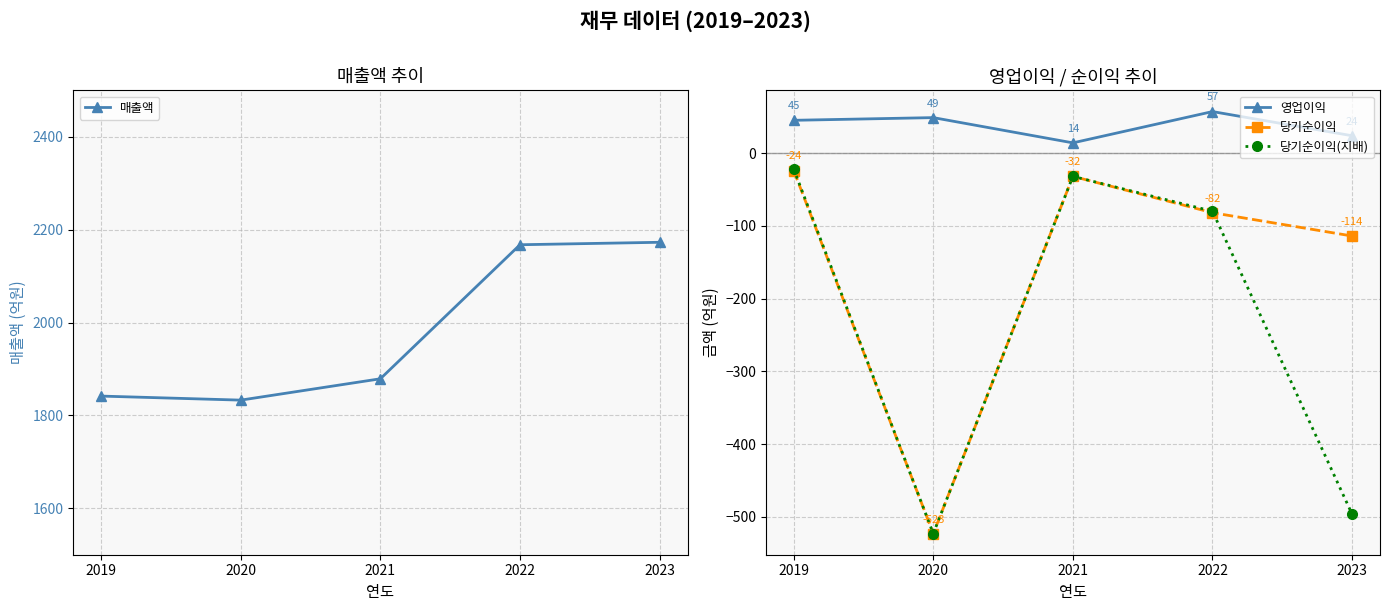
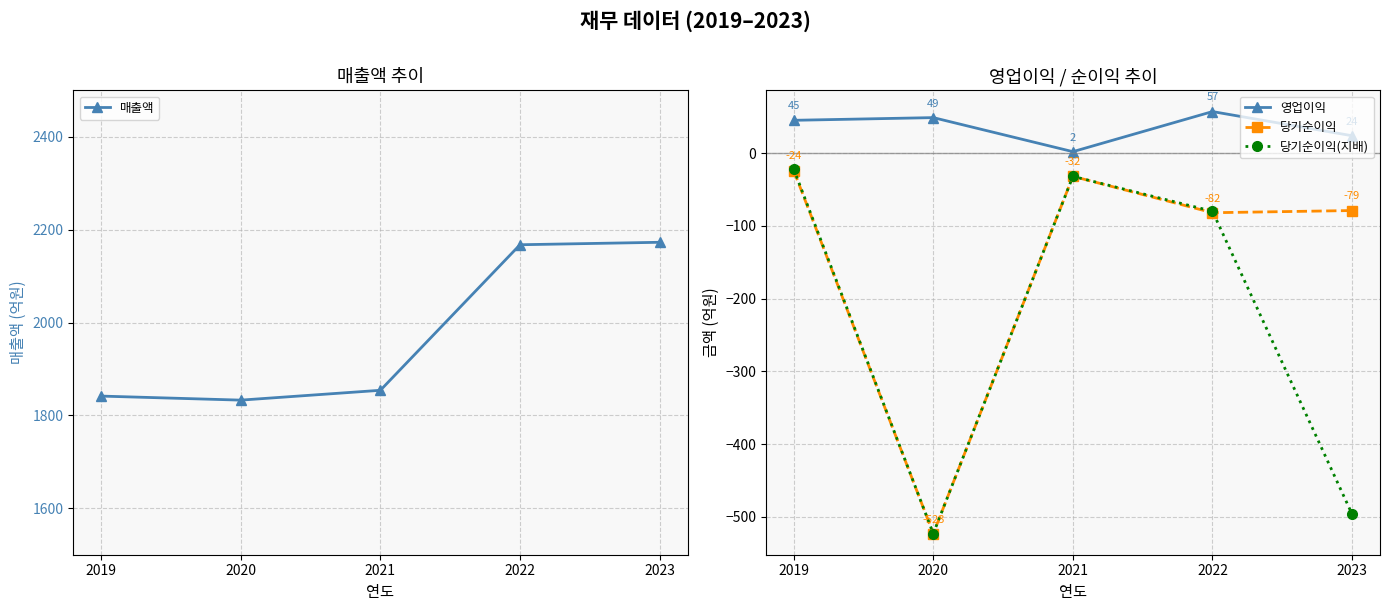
  {
    "매출액 추이": {
      "2019": 1840,
      "2020": 1830,
-     "2021": 1880,
+     "2021": 1850,
      "2022": 2170,
      "2023": 2170
    },
    "영업이익 / 순이익 추이": {
      "영업이익": {
        "2019": 45,
        "2020": 49,
-       "2021": 14,
+       "2021": 2,
        "2022": 57
      },
      "당기순이익": {
-       "2023": -114
+       "2023": -79
      },
      "당기순이익(지배)": {
        "2023": -500
      }
    }
  }
